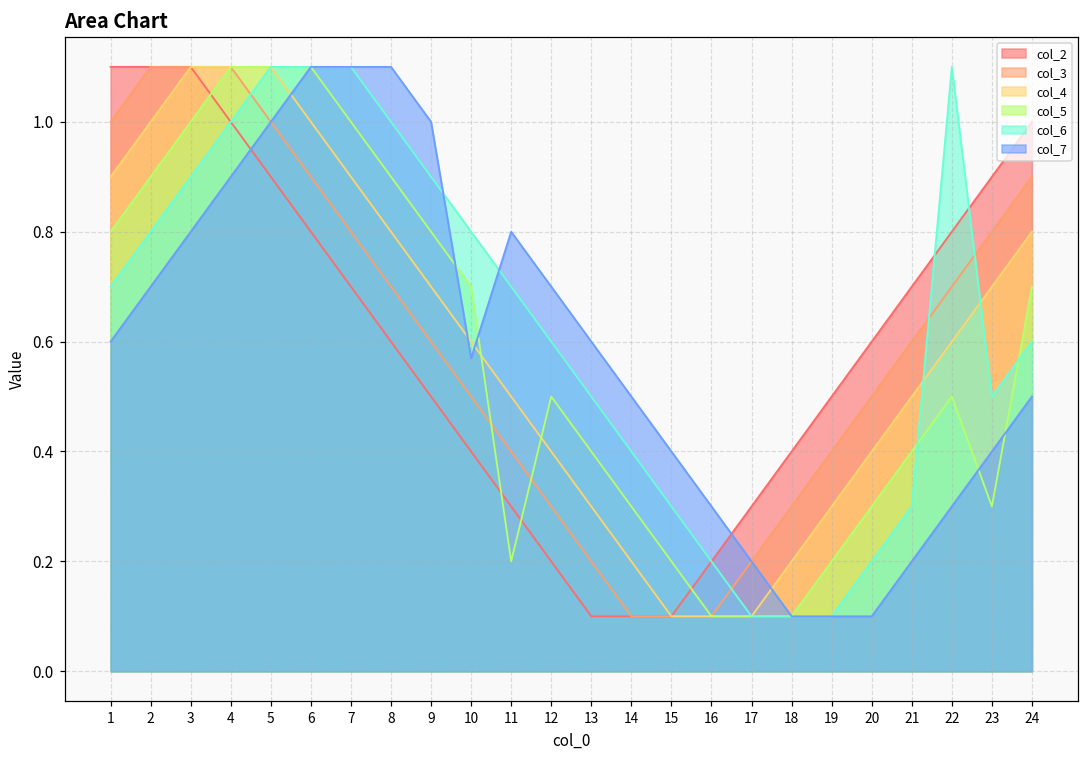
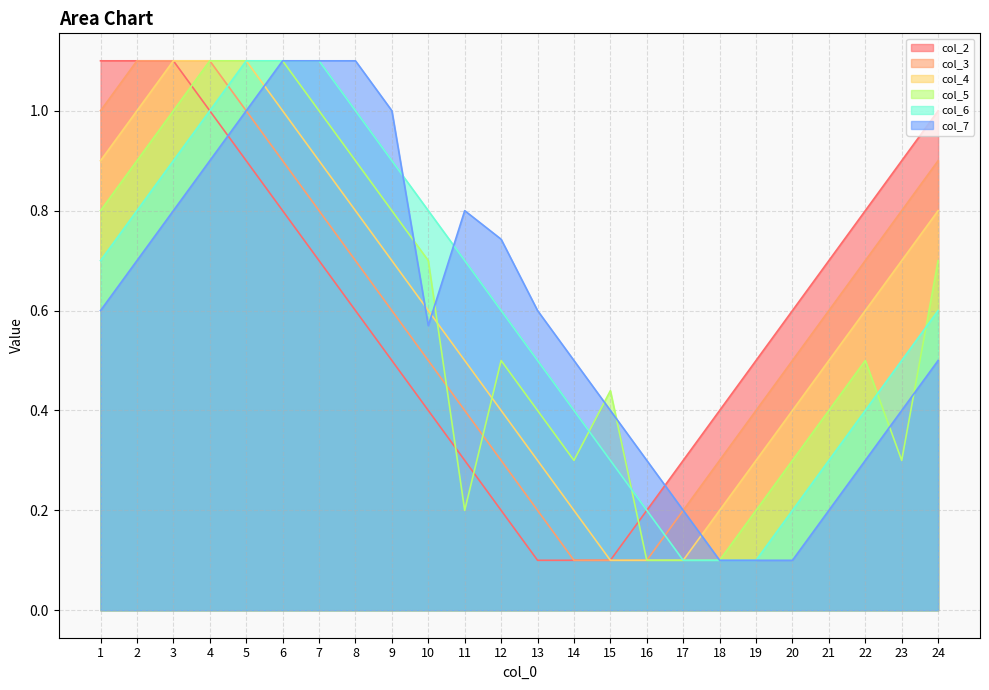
  {
    "col_5": {
      "1": 0.80,
      "2": 0.90,
      "3": 1.00,
      "7": 1.00,
      "8": 0.90,
      "9": 0.80,
      "10": 0.70,
      "11": 0.20,
      "12": 0.50,
      "13": 0.40,
      "14": 0.30,
-     "15": 0.20,
+     "15": 0.44,
      "19": 0.20,
      "20": 0.30,
      "21": 0.40,
      "22": 0.50,
      "23": 0.30,
      "24": 0.70
    },
    "col_6": {
      "1": 0.7,
      "2": 0.8,
      "3": 0.9,
      "8": 1.0,
      "9": 0.9,
      "10": 0.8,
      "11": 0.7,
      "12": 0.6,
      "13": 0.5,
      "14": 0.4,
      "15": 0.3,
      "20": 0.2,
      "21": 0.3,
-     "22": 1.1,
+     "22": 0.4,
      "23": 0.5,
      "24": 0.6
    },
    "col_7": {
      "1": 0.60,
      "2": 0.70,
      "3": 0.80,
      "4": 0.90,
      "8": 1.10,
      "9": 1.00,
      "10": 0.57,
      "11": 0.80,
-     "12": 0.70,
+     "12": 0.74,
      "13": 0.60,
      "14": 0.50,
      "15": 0.40,
      "16": 0.30,
      "20": 0.10,
      "21": 0.20,
      "22": 0.30,
      "23": 0.40,
      "24": 0.50
    }
  }
